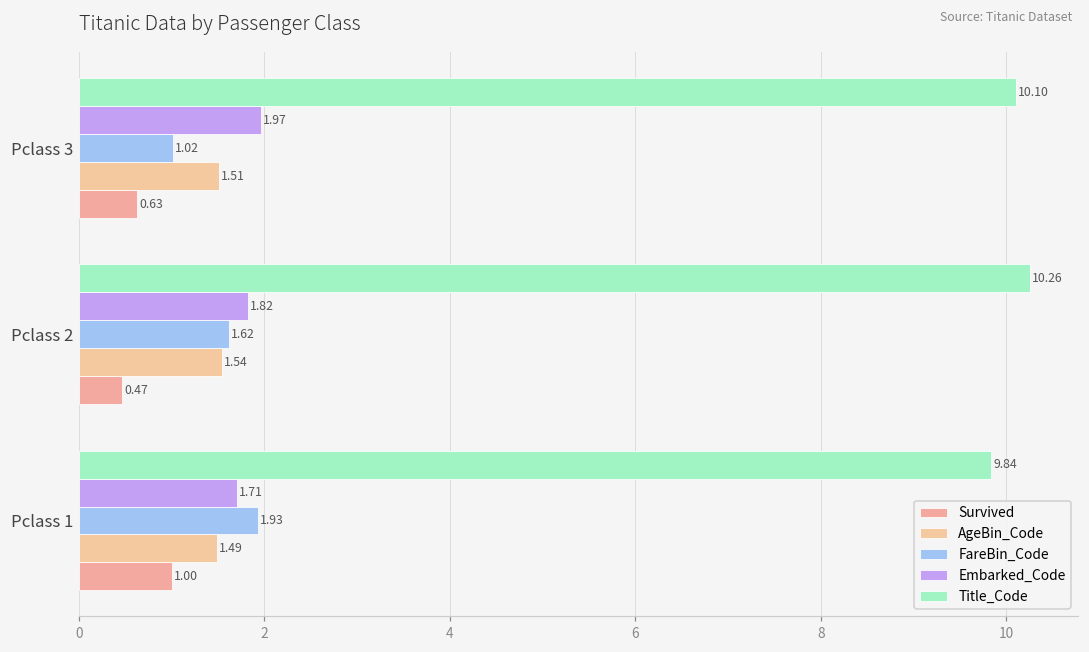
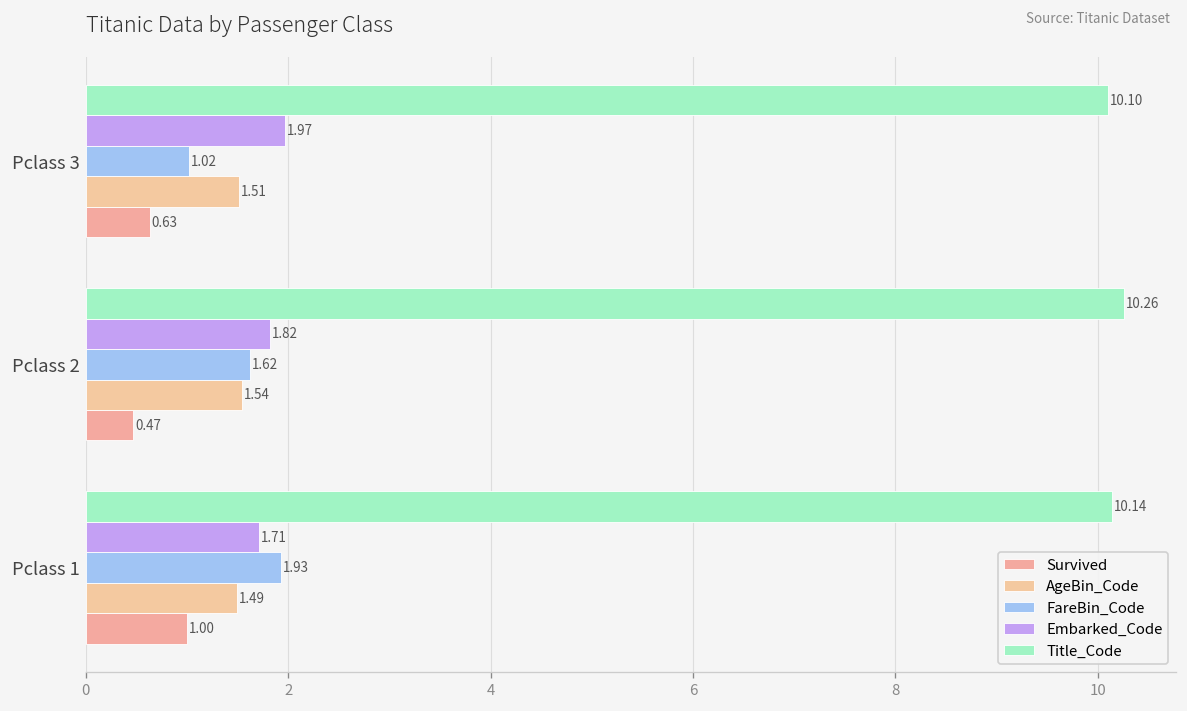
  {
    "Title_Code": {
      "Pclass 3": 10.10,
      "Pclass 2": 10.26,
-     "Pclass 1": 9.84
+     "Pclass 1": 10.14
    }
  }
